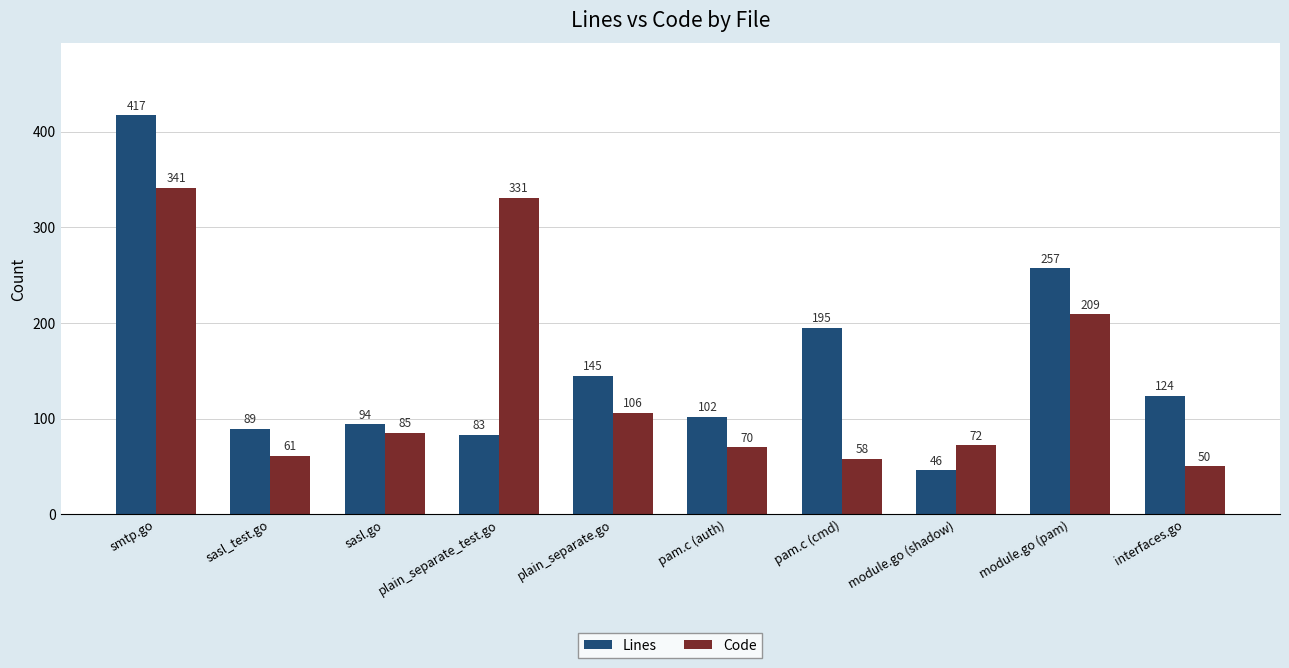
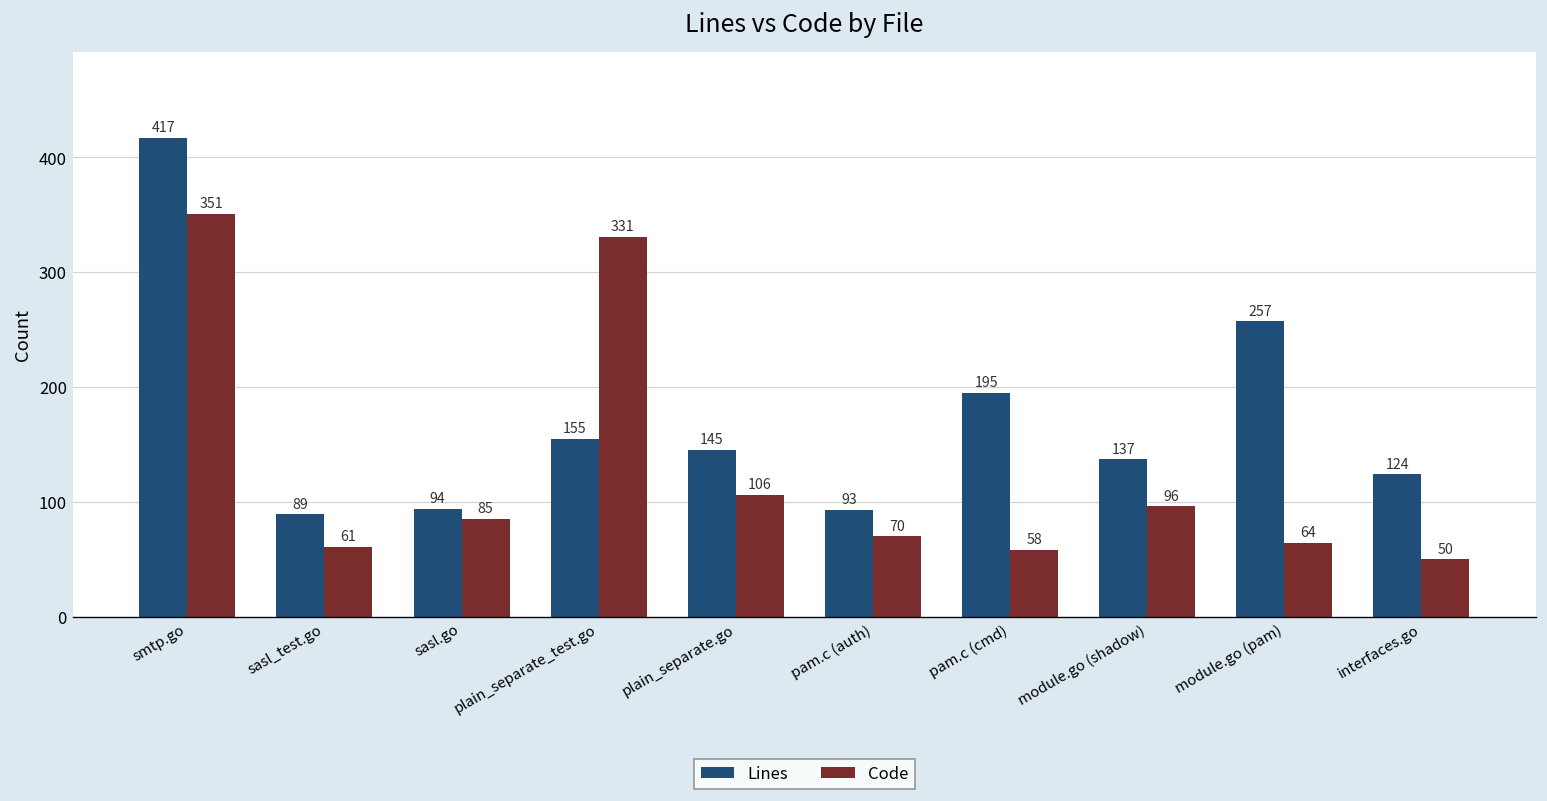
  {
    "Lines": {
      "smtp.go": 417,
      "sasl_test.go": 89,
      "sasl.go": 94,
-     "plain_separate_test.go": 83,
+     "plain_separate_test.go": 155,
      "plain_separate.go": 145,
-     "pam.c (auth)": 102,
+     "pam.c (auth)": 93,
      "pam.c (cmd)": 195,
-     "module.go (shadow)": 46,
+     "module.go (shadow)": 137,
      "module.go (pam)": 257,
      "interfaces.go": 124
    },
    "Code": {
-     "smtp.go": 341,
+     "smtp.go": 351,
      "sasl_test.go": 61,
      "sasl.go": 85,
      "plain_separate_test.go": 331,
      "plain_separate.go": 106,
      "pam.c (auth)": 70,
      "pam.c (cmd)": 58,
-     "module.go (shadow)": 72,
-     "module.go (pam)": 209,
+     "module.go (shadow)": 96,
+     "module.go (pam)": 64,
      "interfaces.go": 50
    }
  }
